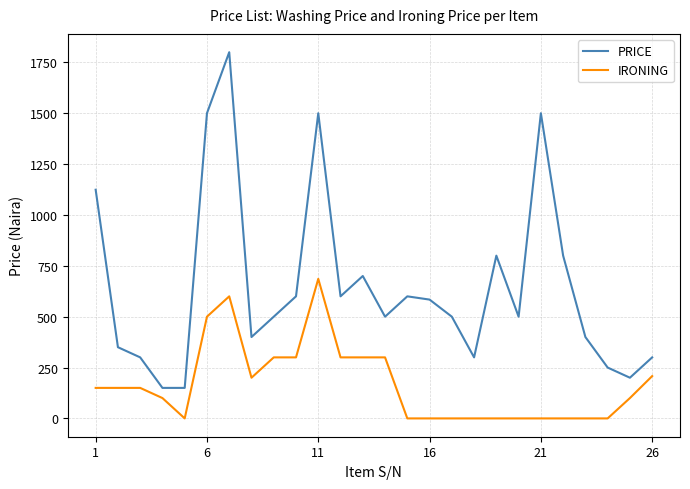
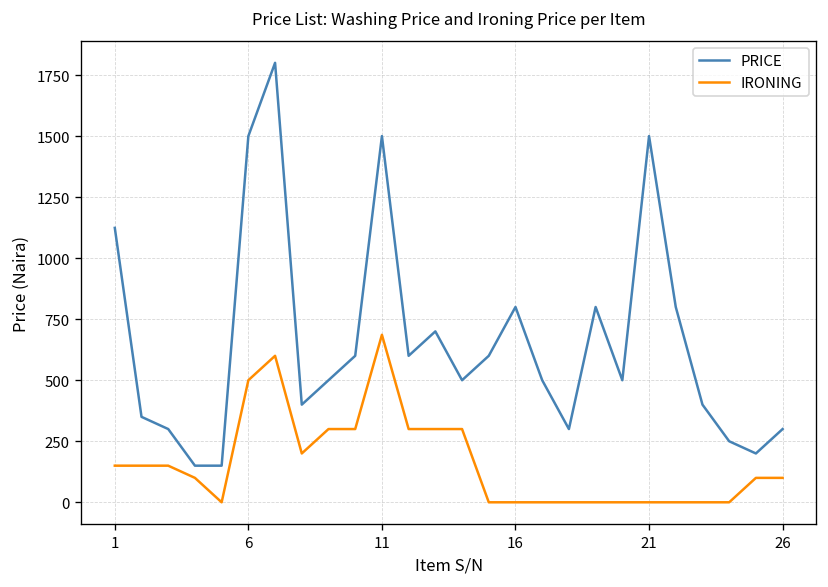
  {
    "PRICE": {
      "1": 1120,
      "6": 1500,
      "11": 1500,
-     "16": 580,
+     "16": 800,
      "21": 1500,
      "26": 300
    },
    "IRONING": {
      "1": 150,
      "6": 500,
      "11": 690,
      "16": 0,
      "21": 0,
-     "26": 210
+     "26": 100
    }
  }
